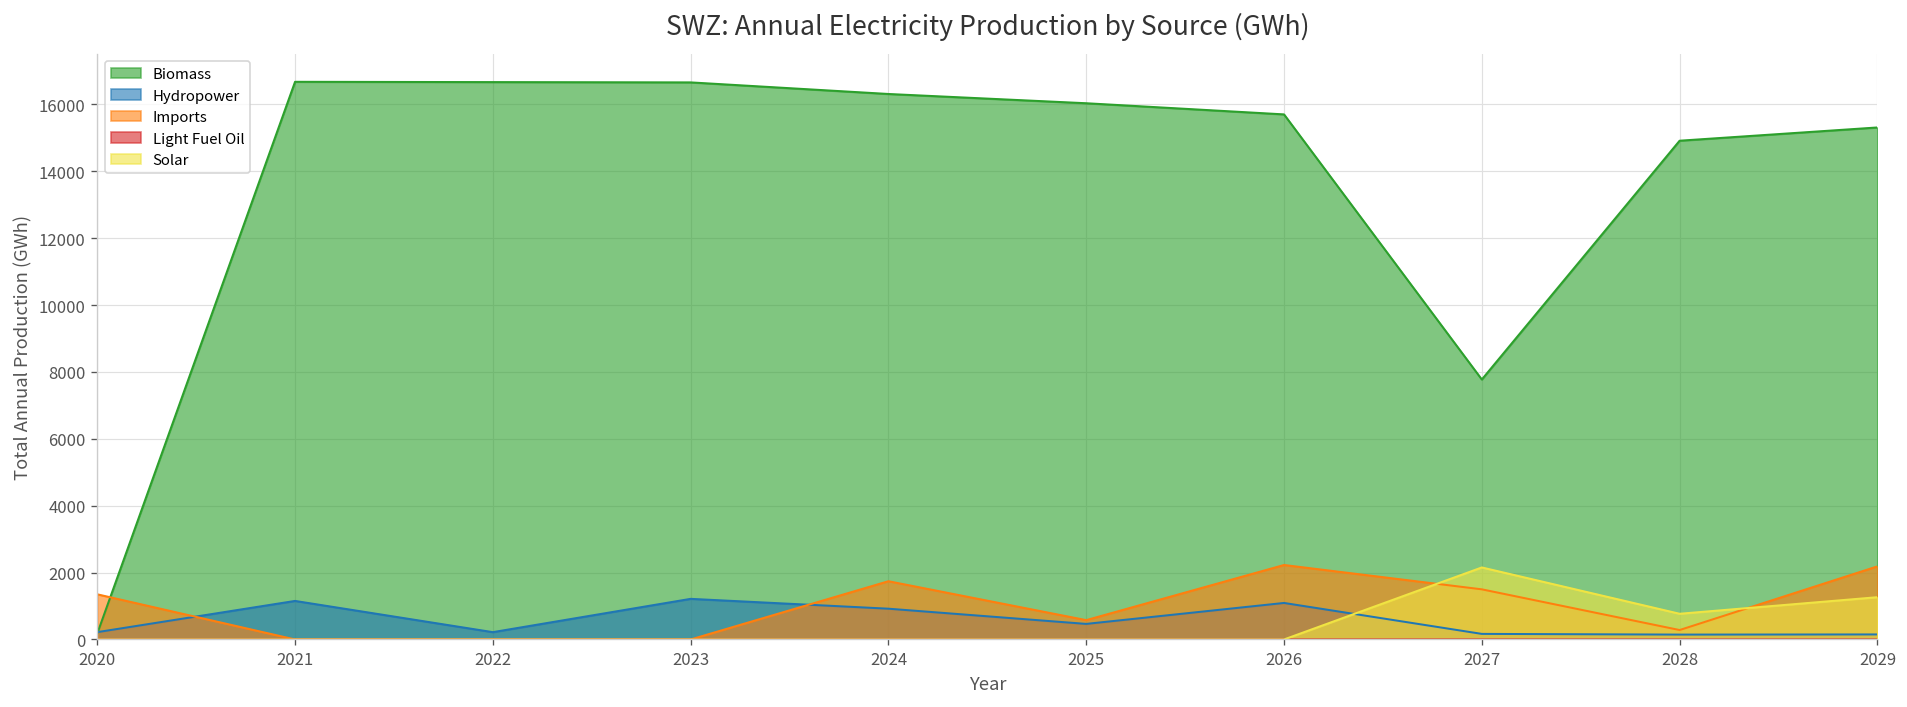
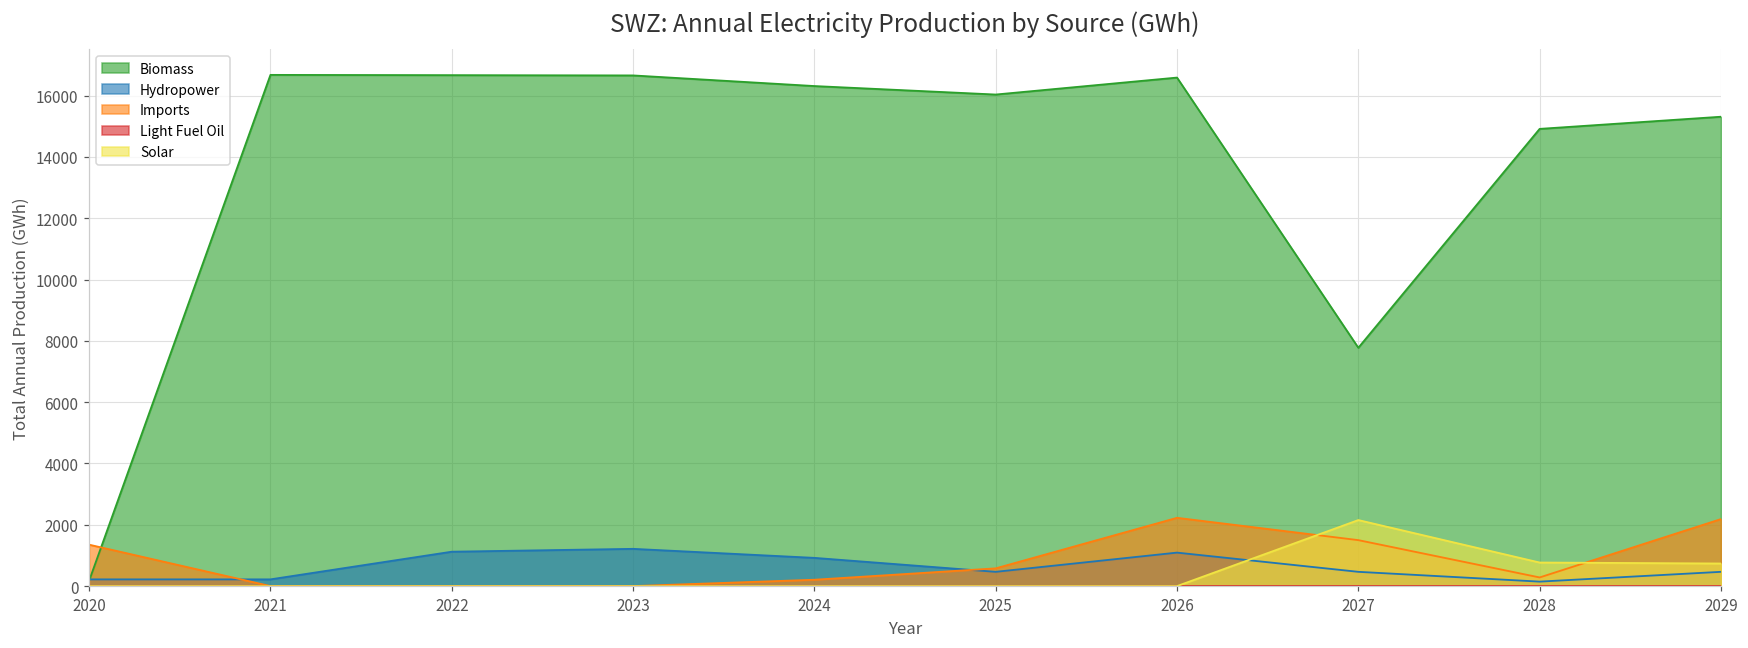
  {
    "Biomass": {
      "2021": 16700,
      "2022": 16700,
      "2023": 16700,
      "2024": 16300,
      "2025": 16000,
-     "2026": 15700,
+     "2026": 16600,
      "2027": 7800,
      "2028": 14900,
      "2029": 15300
    },
    "Hydropower": {
-     "2021": 1200,
-     "2022": 200,
+     "2021": 200,
+     "2022": 1100,
      "2023": 1200,
      "2024": 900,
      "2025": 500,
      "2026": 1100,
-     "2027": 200,
+     "2027": 500,
      "2028": 100,
-     "2029": 200
+     "2029": 500
    },
    "Imports": {
      "2020": 1400,
-     "2024": 1700,
+     "2024": 200,
      "2025": 600,
      "2026": 2200,
      "2027": 1500,
      "2028": 300,
      "2029": 2200
    },
    "Light Fuel Oil": {
      "2027": 0,
      "2028": 0,
      "2029": 0
    },
    "Solar": {
      "2027": 2200,
      "2028": 800,
-     "2029": 1300
+     "2029": 700
    }
  }
